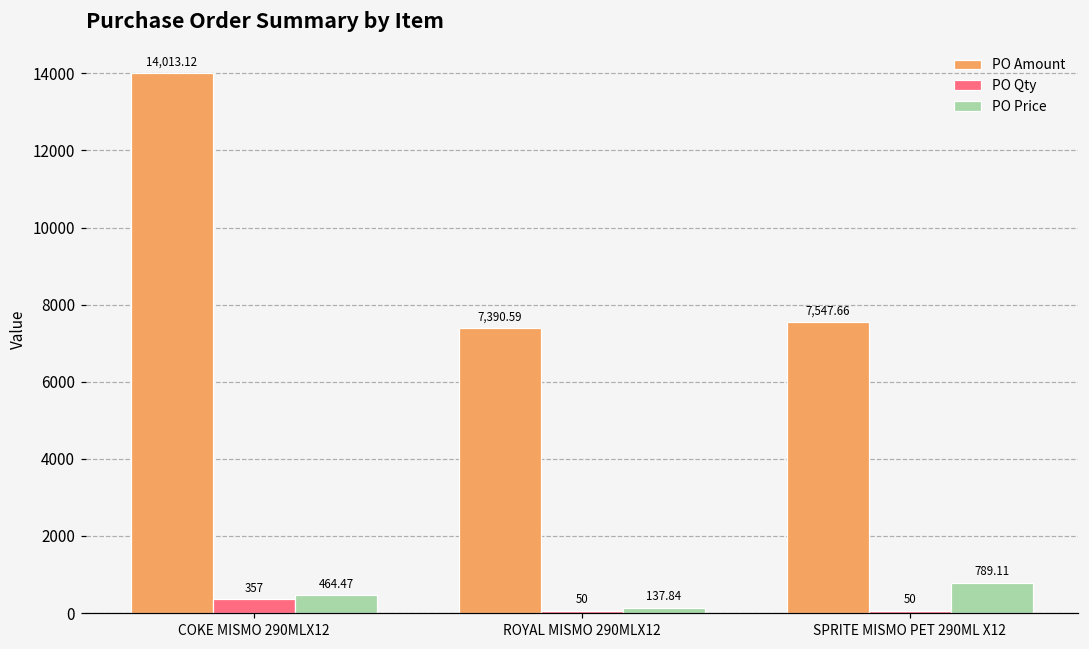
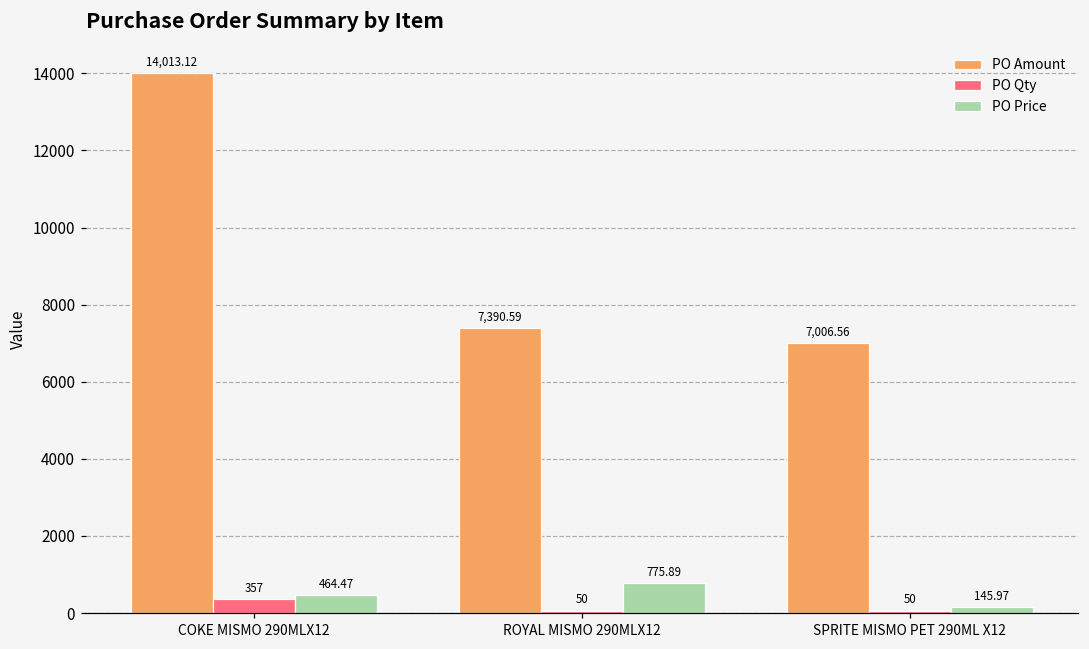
  {
    "PO Amount": {
      "COKE MISMO 290MLX12": "14,013.12",
      "ROYAL MISMO 290MLX12": "7,390.59",
-     "SPRITE MISMO PET 290ML X12": "7,547.66"
+     "SPRITE MISMO PET 290ML X12": "7,006.56"
    },
    "PO Qty": {
      "COKE MISMO 290MLX12": "357",
      "ROYAL MISMO 290MLX12": "50",
      "SPRITE MISMO PET 290ML X12": "50"
    },
    "PO Price": {
      "COKE MISMO 290MLX12": "464.47",
-     "ROYAL MISMO 290MLX12": "137.84",
-     "SPRITE MISMO PET 290ML X12": "789.11"
+     "ROYAL MISMO 290MLX12": "775.89",
+     "SPRITE MISMO PET 290ML X12": "145.97"
    }
  }
